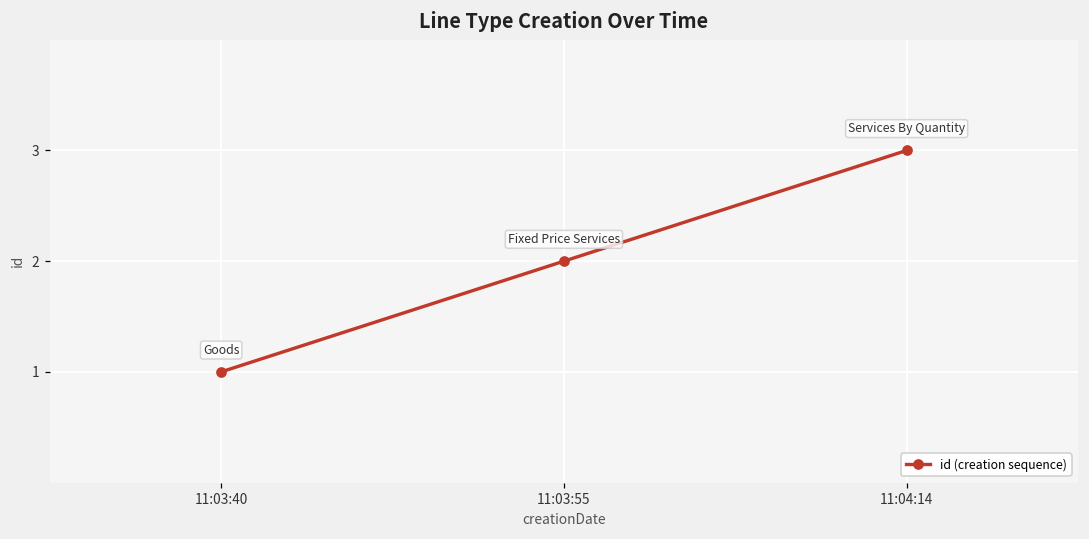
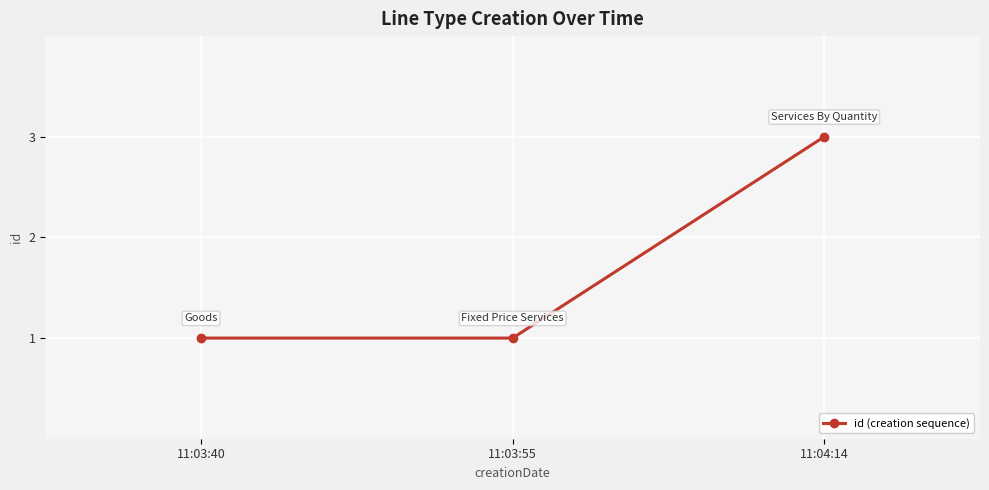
  {
    "11:03:40": 1,
-   "11:03:55": 2,
+   "11:03:55": 1,
    "11:04:14": 3
  }
